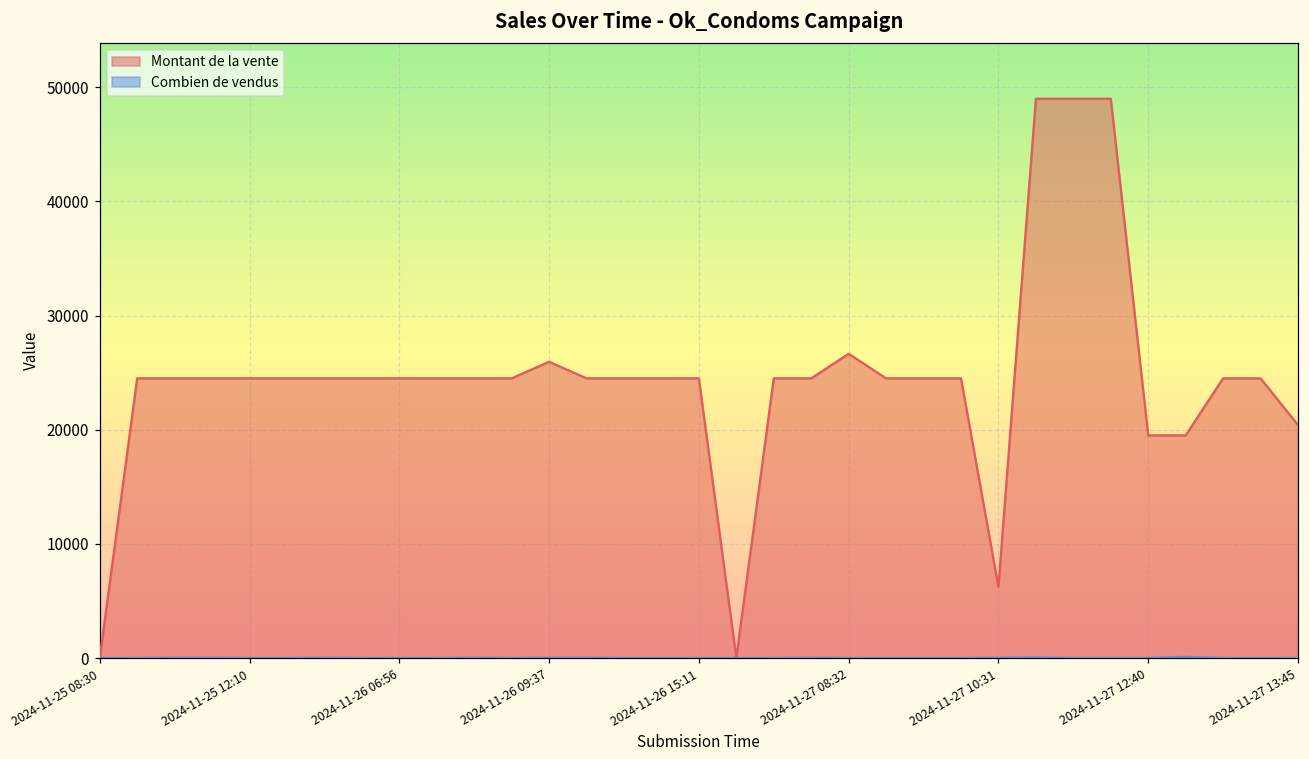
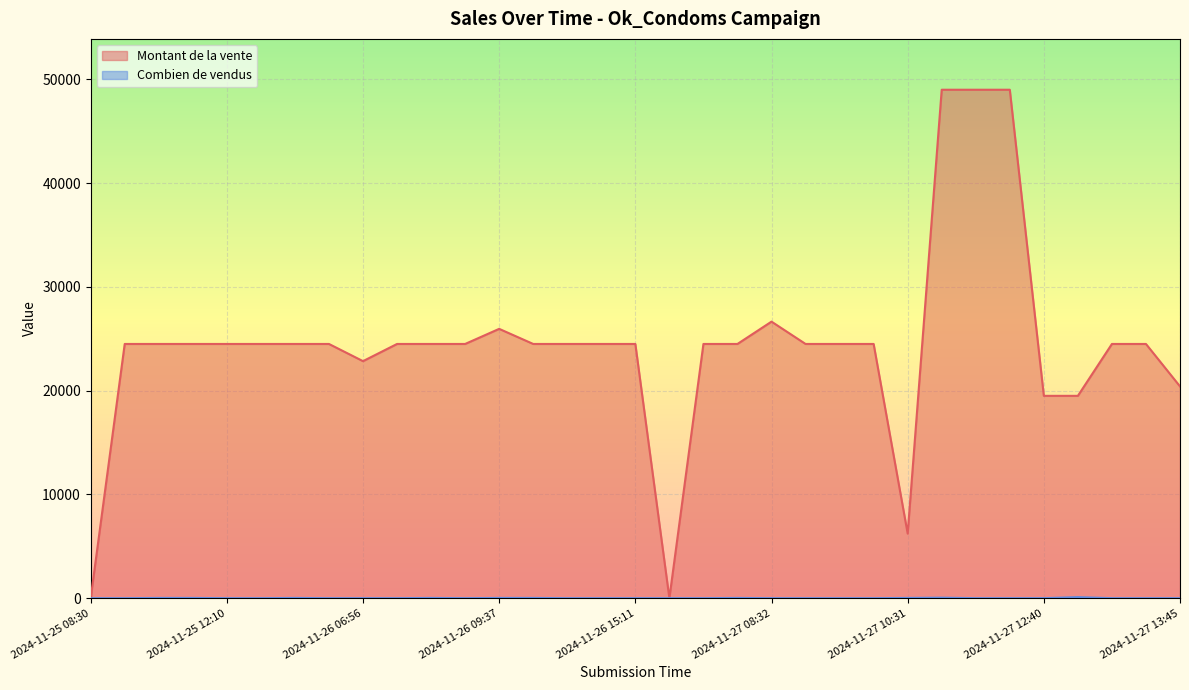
  {
    "Montant de la vente": {
-     "2024-11-26 06:56": 24500,
+     "2024-11-26 06:56": 22800,
      "2024-11-26 09:37": 26000,
      "2024-11-27 08:32": 26700,
      "2024-11-27 10:31": 6200,
      "2024-11-27 13:45": 20400
    },
    "Combien de vendus": {
      "2024-11-26 06:56": 0,
      "2024-11-26 09:37": 0,
      "2024-11-27 08:32": 0,
      "2024-11-27 10:31": 0,
      "2024-11-27 13:45": 0
    }
  }
